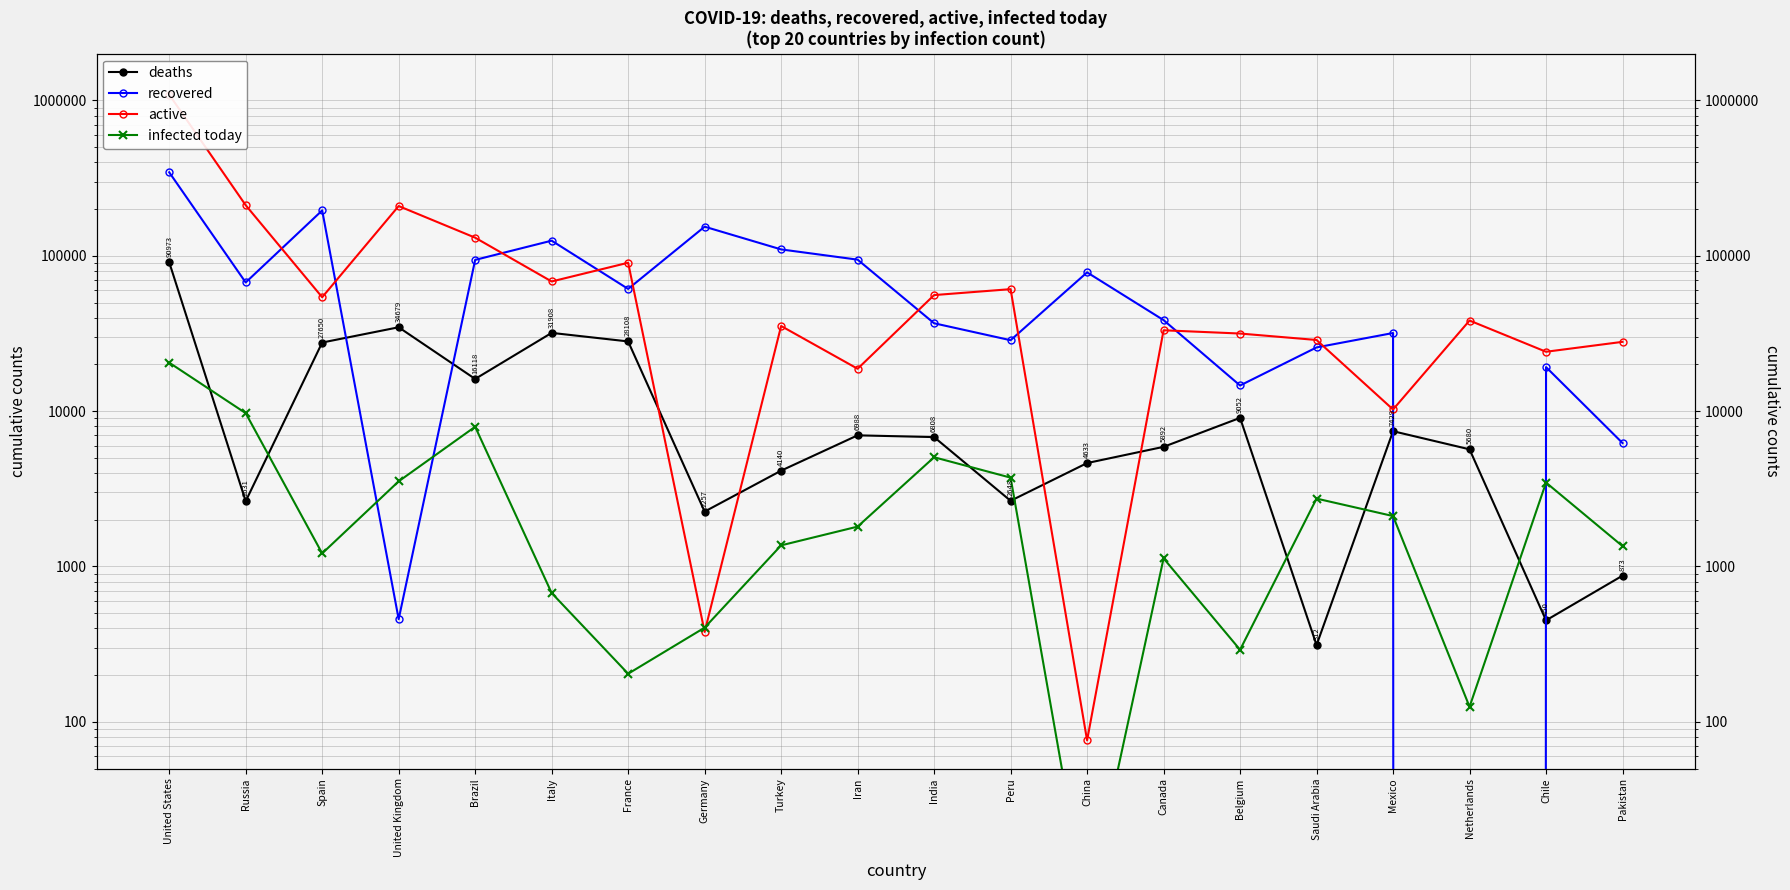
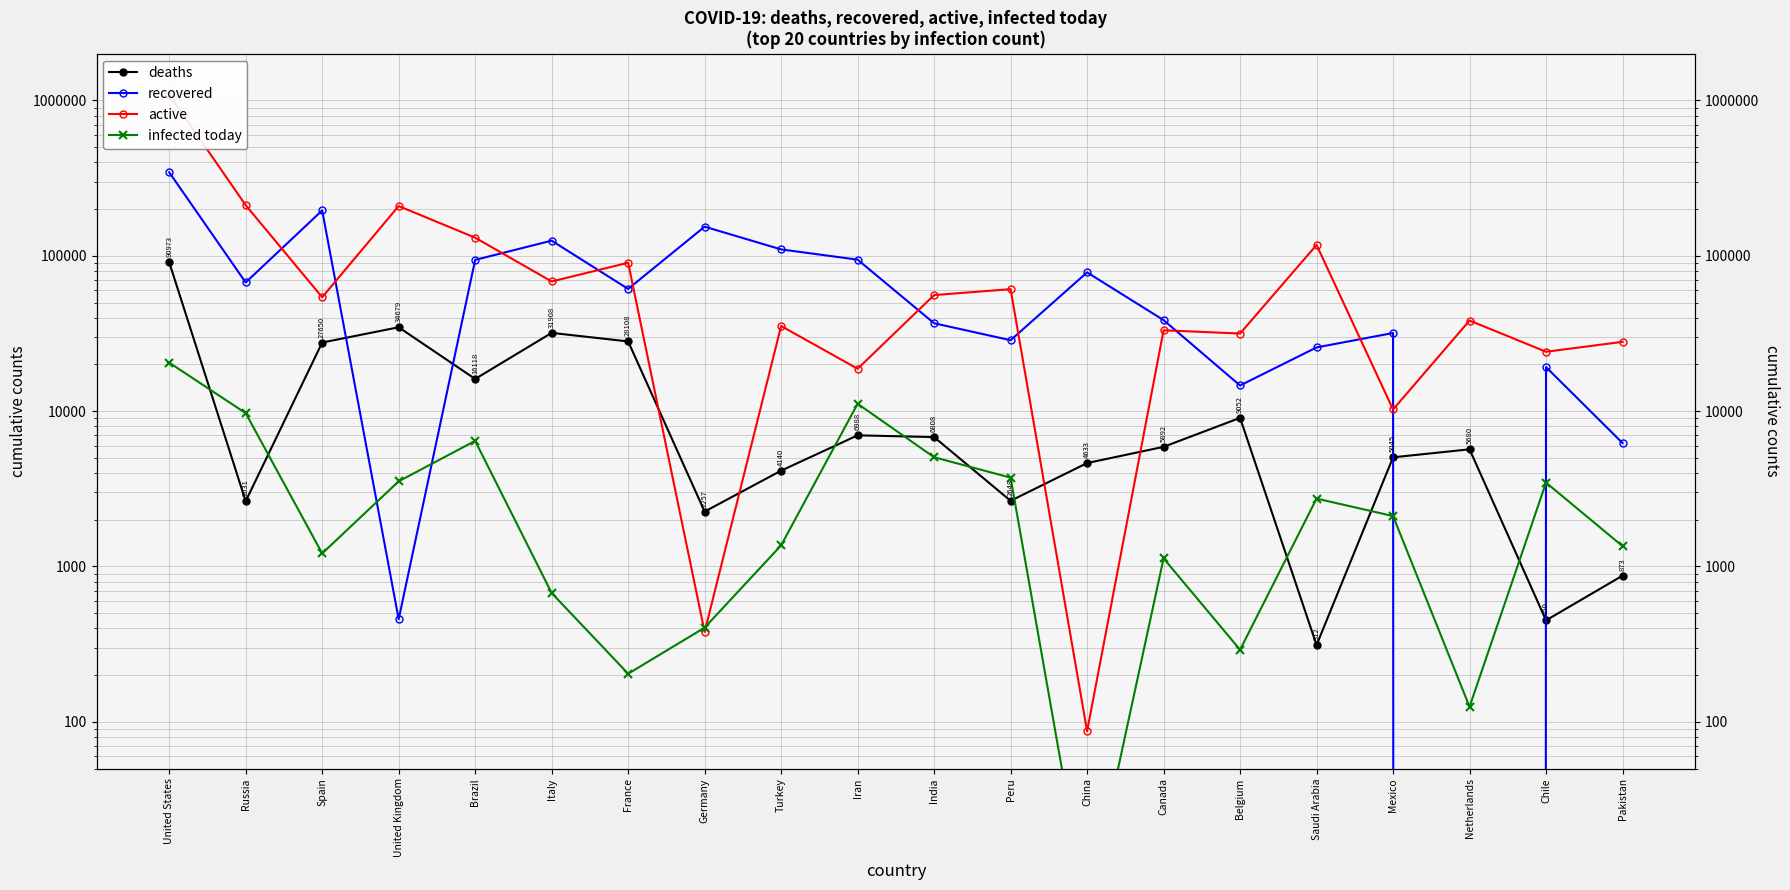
  {
    "deaths": {
      "United States": 90973,
      "Russia": 2631,
      "Spain": 27650,
      "United Kingdom": 34679,
      "Brazil": 16118,
      "Italy": 31908,
      "France": 28108,
      "Germany": 2257,
      "Turkey": 4140,
      "Iran": 6988,
      "India": 6808,
      "China": 4633,
      "Canada": 5892,
      "Belgium": 9052,
      "Saudi Arabia": 312,
-     "Mexico": 7429,
+     "Mexico": 5045,
      "Netherlands": 5680,
      "Chile": 450,
      "Pakistan": 873
    },
    "recovered": {
      "United States": 340000,
      "Russia": 67000,
      "Spain": 200000,
      "United Kingdom": 460,
      "Brazil": 90000,
      "Italy": 130000,
      "France": 61000,
      "Germany": 150000,
      "Turkey": 110000,
      "Iran": 90000,
      "India": 37000,
      "Peru": 29000,
      "China": 80000,
      "Canada": 39000,
      "Belgium": 15000,
      "Saudi Arabia": 26000,
      "Mexico": 32000,
      "Chile": 19000,
      "Pakistan": 6200
    },
    "active": {
      "Russia": 210000,
      "Spain": 54000,
      "United Kingdom": 210000,
      "Brazil": 130000,
      "Italy": 70000,
      "France": 90000,
      "Germany": 380,
      "Turkey": 35000,
      "Iran": 19000,
      "India": 56000,
      "Peru": 61000,
-     "China": 80,
+     "China": 90,
      "Canada": 33000,
      "Belgium": 32000,
-     "Saudi Arabia": 29000,
+     "Saudi Arabia": 120000,
      "Netherlands": 38000,
      "Chile": 24000,
      "Pakistan": 28000
    },
    "infected today": {
      "United States": 21000,
      "Russia": 10000,
      "Spain": 1200,
      "United Kingdom": 3500,
-     "Brazil": 8000,
+     "Brazil": 6400,
      "Italy": 700,
      "France": 200,
      "Germany": 400,
      "Turkey": 1400,
-     "Iran": 1800,
+     "Iran": 11000,
      "India": 5100,
      "Canada": 1100,
      "Belgium": 290,
      "Saudi Arabia": 2700,
      "Mexico": 2100,
      "Netherlands": 130,
      "Chile": 3500,
      "Pakistan": 1400
    }
  }
